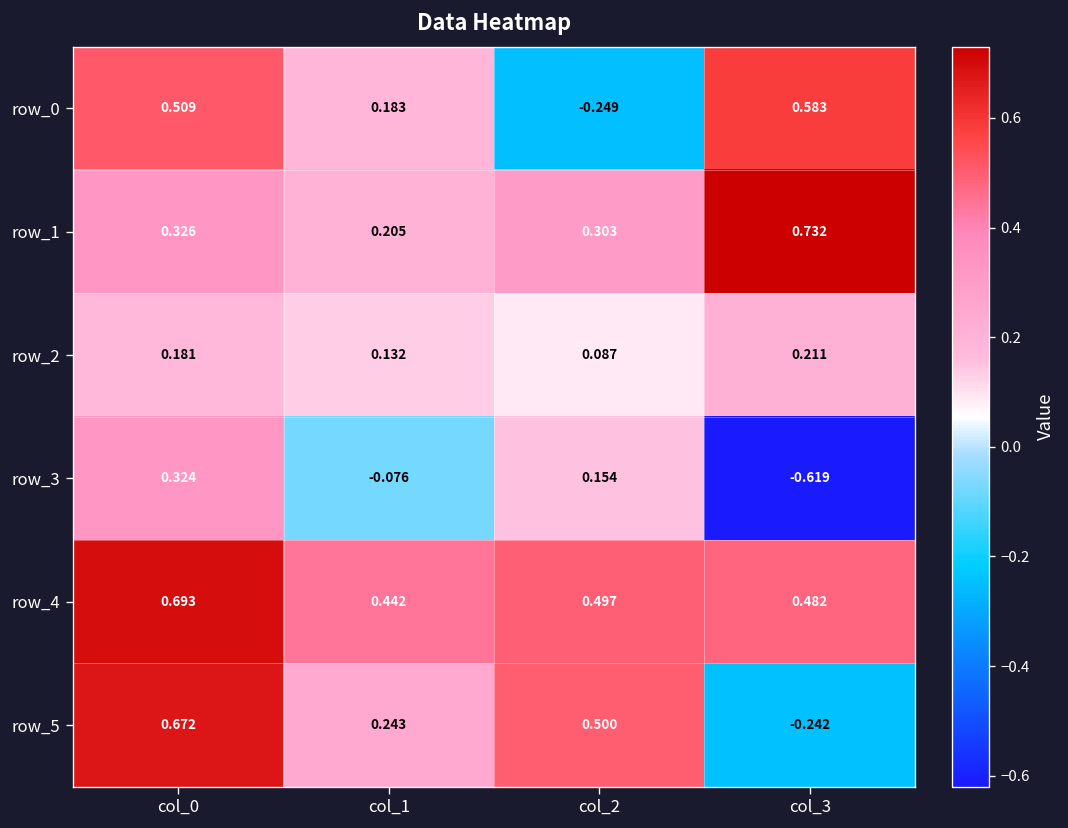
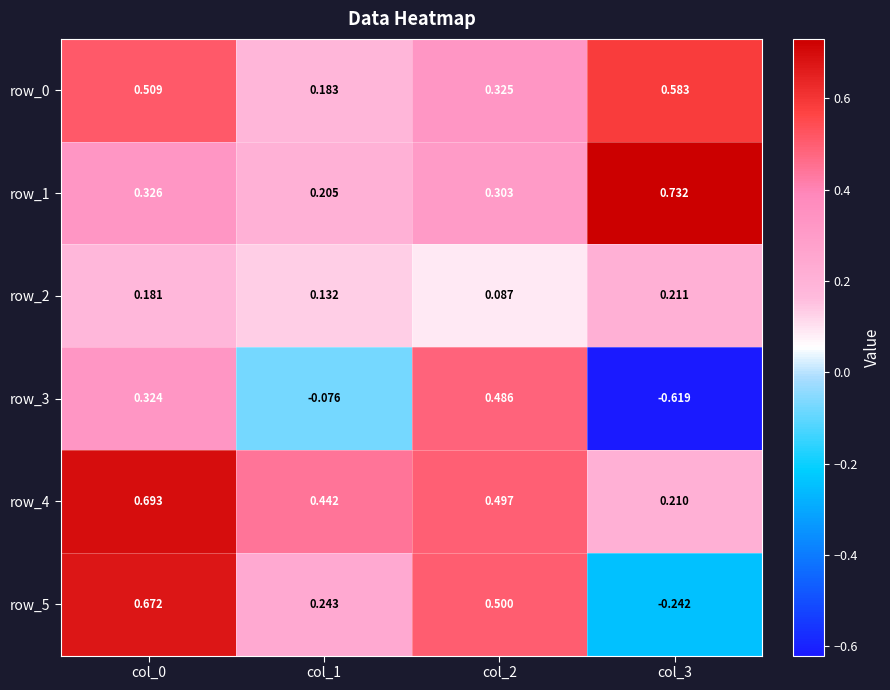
  {
    "row_0": {
      "col_0": 0.509,
      "col_1": 0.183,
-     "col_2": -0.249,
+     "col_2": 0.325,
      "col_3": 0.583
    },
    "row_1": {
      "col_0": 0.326,
      "col_1": 0.205,
      "col_2": 0.303,
      "col_3": 0.732
    },
    "row_2": {
      "col_0": 0.181,
      "col_1": 0.132,
      "col_2": 0.087,
      "col_3": 0.211
    },
    "row_3": {
      "col_0": 0.324,
      "col_1": -0.076,
-     "col_2": 0.154,
+     "col_2": 0.486,
      "col_3": -0.619
    },
    "row_4": {
      "col_0": 0.693,
      "col_1": 0.442,
      "col_2": 0.497,
-     "col_3": 0.482
+     "col_3": 0.210
    },
    "row_5": {
      "col_0": 0.672,
      "col_1": 0.243,
      "col_2": 0.500,
      "col_3": -0.242
    }
  }
